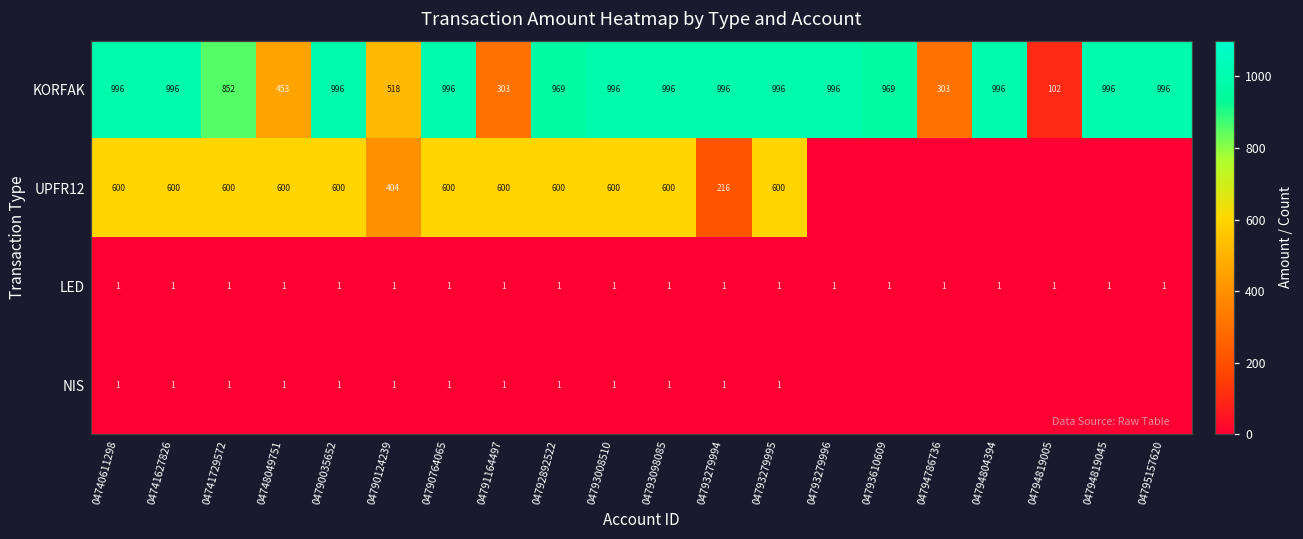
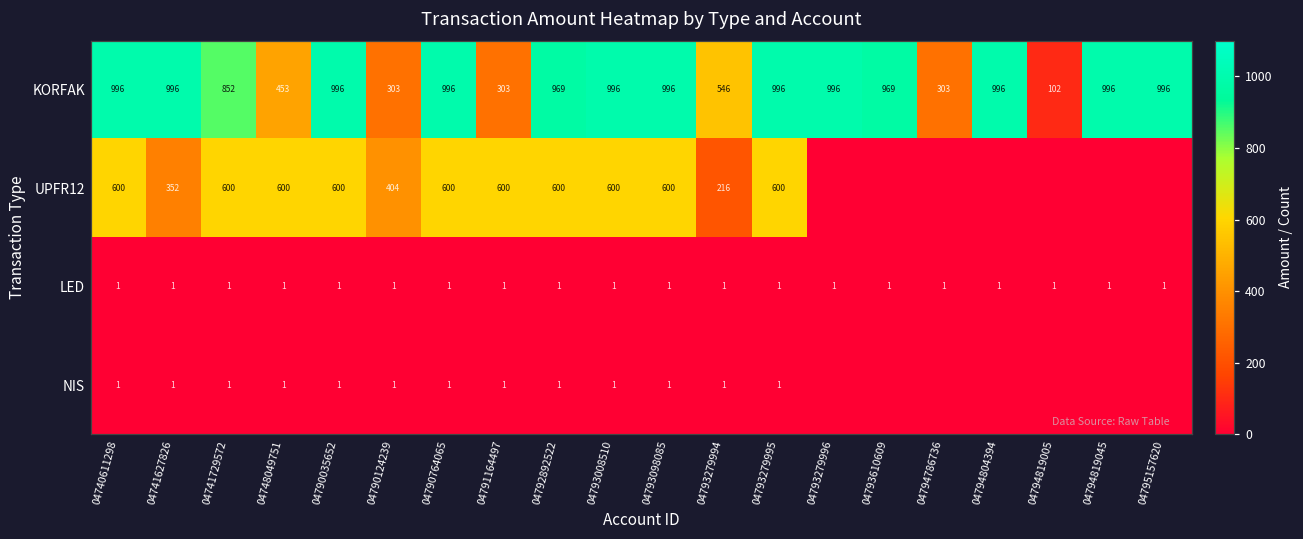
  {
    "KORFAK": {
      "04740611298": 996,
      "04741627826": 996,
      "04741729572": 852,
      "04748049751": 453,
      "04790035652": 996,
-     "04790124239": 518,
+     "04790124239": 303,
      "04790764065": 996,
      "04791164497": 303,
      "04792892522": 969,
      "04793008510": 996,
      "04793098085": 996,
-     "04793279994": 996,
+     "04793279994": 546,
      "04793279995": 996,
      "04793279996": 996,
      "04793610609": 969,
      "04794786736": 303,
      "04794804394": 996,
      "04794819005": 102,
      "04794819045": 996,
      "04795157620": 996
    },
    "UPFR12": {
      "04740611298": 600,
-     "04741627826": 600,
+     "04741627826": 352,
      "04741729572": 600,
      "04748049751": 600,
      "04790035652": 600,
      "04790124239": 404,
      "04790764065": 600,
      "04791164497": 600,
      "04792892522": 600,
      "04793008510": 600,
      "04793098085": 600,
      "04793279994": 216,
      "04793279995": 600
    },
    "LED": {
      "04740611298": 1,
      "04741627826": 1,
      "04741729572": 1,
      "04748049751": 1,
      "04790035652": 1,
      "04790124239": 1,
      "04790764065": 1,
      "04791164497": 1,
      "04792892522": 1,
      "04793008510": 1,
      "04793098085": 1,
      "04793279994": 1,
      "04793279995": 1,
      "04793279996": 1,
      "04793610609": 1,
      "04794786736": 1,
      "04794804394": 1,
      "04794819005": 1,
      "04794819045": 1,
      "04795157620": 1
    },
    "NIS": {
      "04740611298": 1,
      "04741627826": 1,
      "04741729572": 1,
      "04748049751": 1,
      "04790035652": 1,
      "04790124239": 1,
      "04790764065": 1,
      "04791164497": 1,
      "04792892522": 1,
      "04793008510": 1,
      "04793098085": 1,
      "04793279994": 1,
      "04793279995": 1
    }
  }
